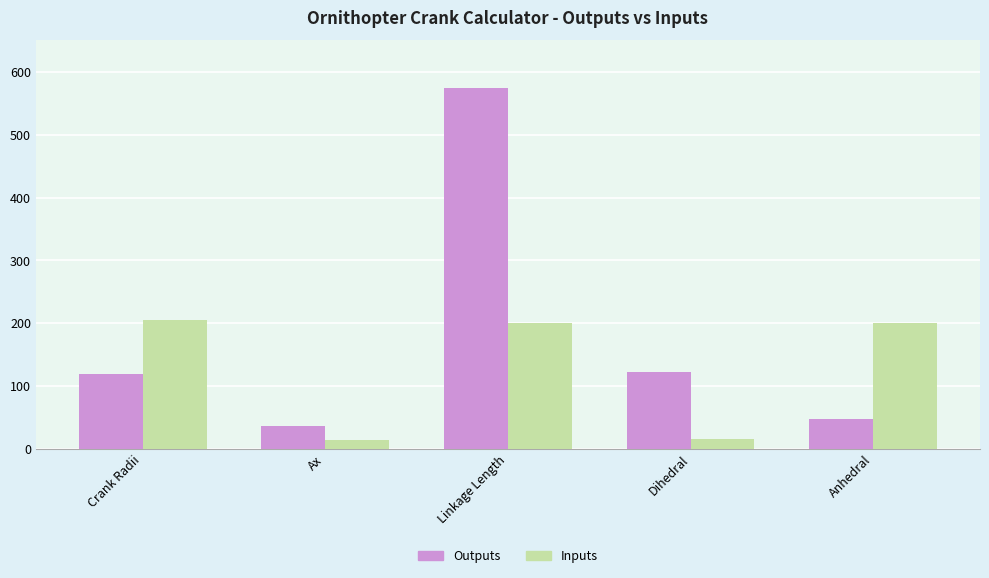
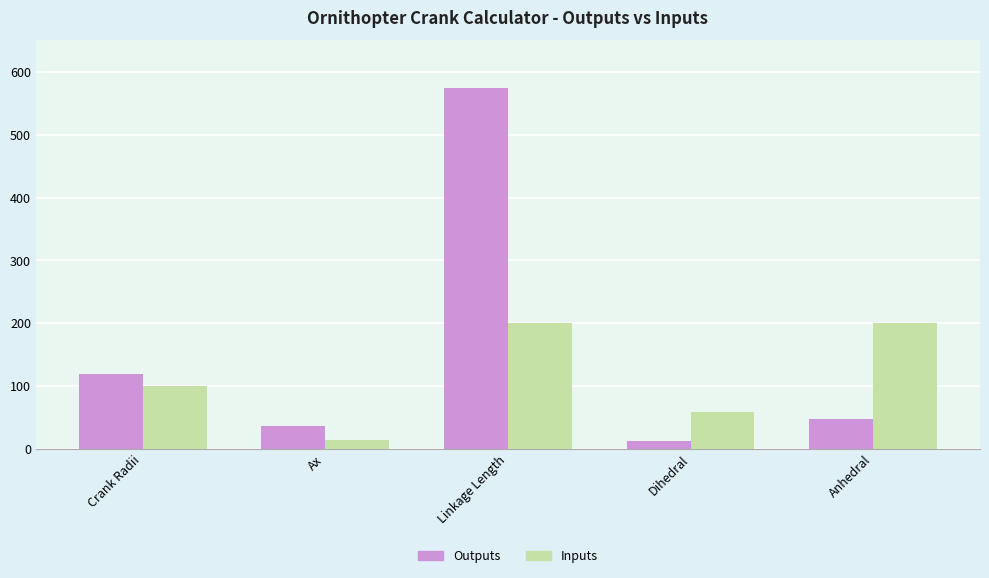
  {
    "Outputs": {
      "Crank Radii": 120,
      "Ax": 40,
      "Linkage Length": 570,
-     "Dihedral": 120,
+     "Dihedral": 10,
      "Anhedral": 50
    },
    "Inputs": {
-     "Crank Radii": 210,
+     "Crank Radii": 100,
      "Ax": 10,
      "Linkage Length": 200,
-     "Dihedral": 20,
+     "Dihedral": 60,
      "Anhedral": 200
    }
  }
